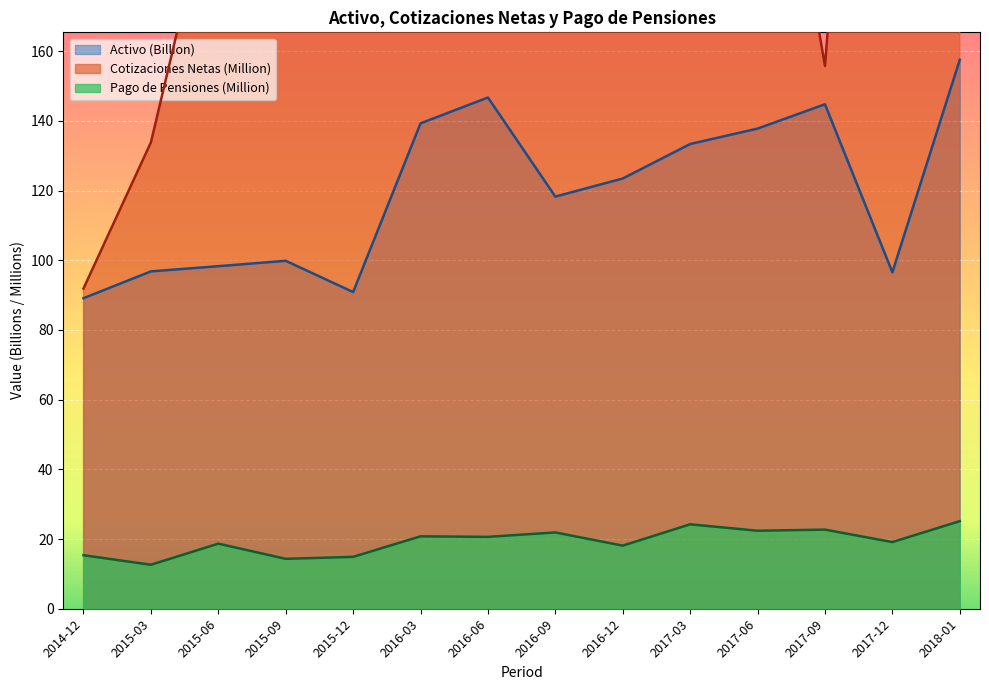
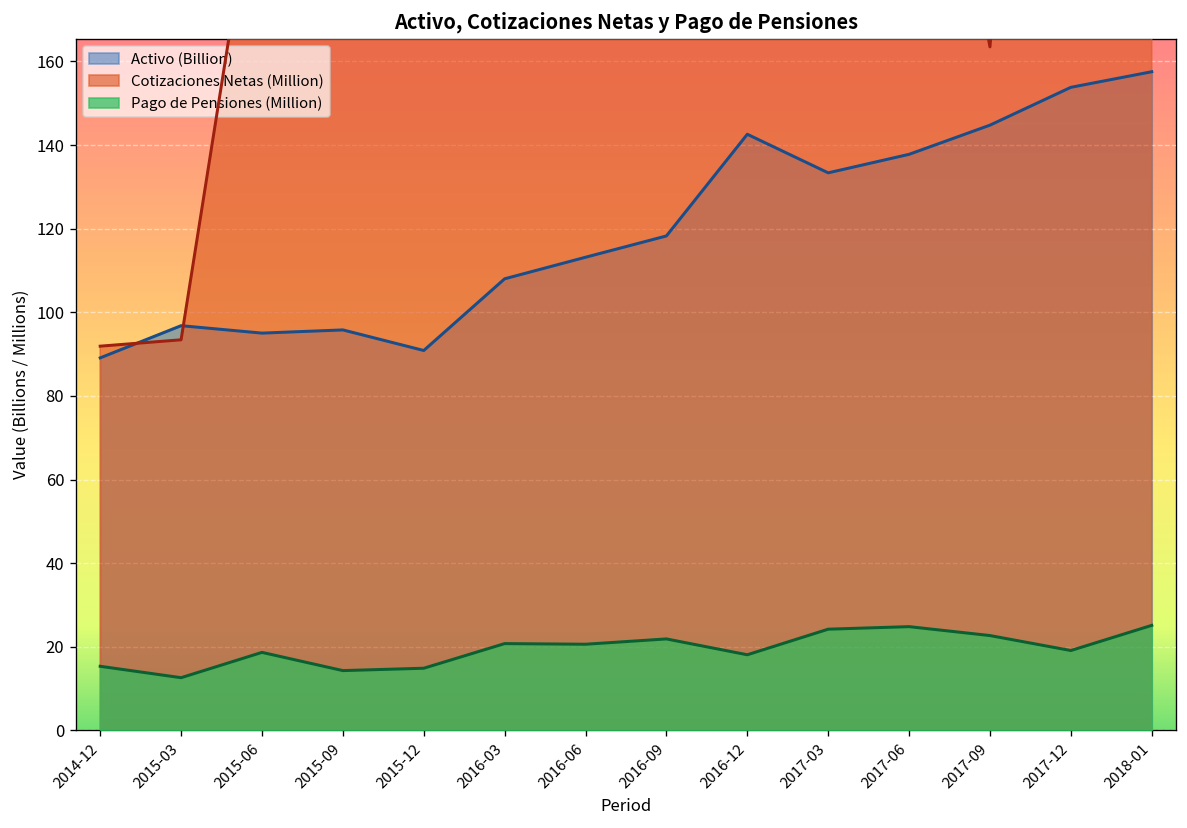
  {
    "Activo (Billion)": {
      "2014-12": 89,
      "2015-03": 97,
-     "2015-06": 98,
-     "2015-09": 100,
+     "2015-06": 95,
+     "2015-09": 96,
      "2015-12": 91,
-     "2016-03": 139,
-     "2016-06": 147,
+     "2016-03": 108,
+     "2016-06": 113,
      "2016-09": 118,
-     "2016-12": 123,
+     "2016-12": 143,
      "2017-03": 133,
      "2017-06": 138,
      "2017-09": 145,
-     "2017-12": 97,
+     "2017-12": 154,
      "2018-01": 158
    },
    "Cotizaciones Netas (Million)": {
      "2014-12": 92,
-     "2015-03": 134,
-     "2017-09": 156
+     "2015-03": 93,
+     "2017-09": 163
    },
    "Pago de Pensiones (Million)": {
      "2014-12": 15,
      "2015-03": 13,
      "2015-06": 19,
      "2015-09": 14,
      "2015-12": 15,
      "2016-03": 21,
      "2016-06": 21,
      "2016-09": 22,
      "2016-12": 18,
      "2017-03": 24,
-     "2017-06": 22,
+     "2017-06": 25,
      "2017-09": 23,
      "2017-12": 19,
      "2018-01": 25
    }
  }
